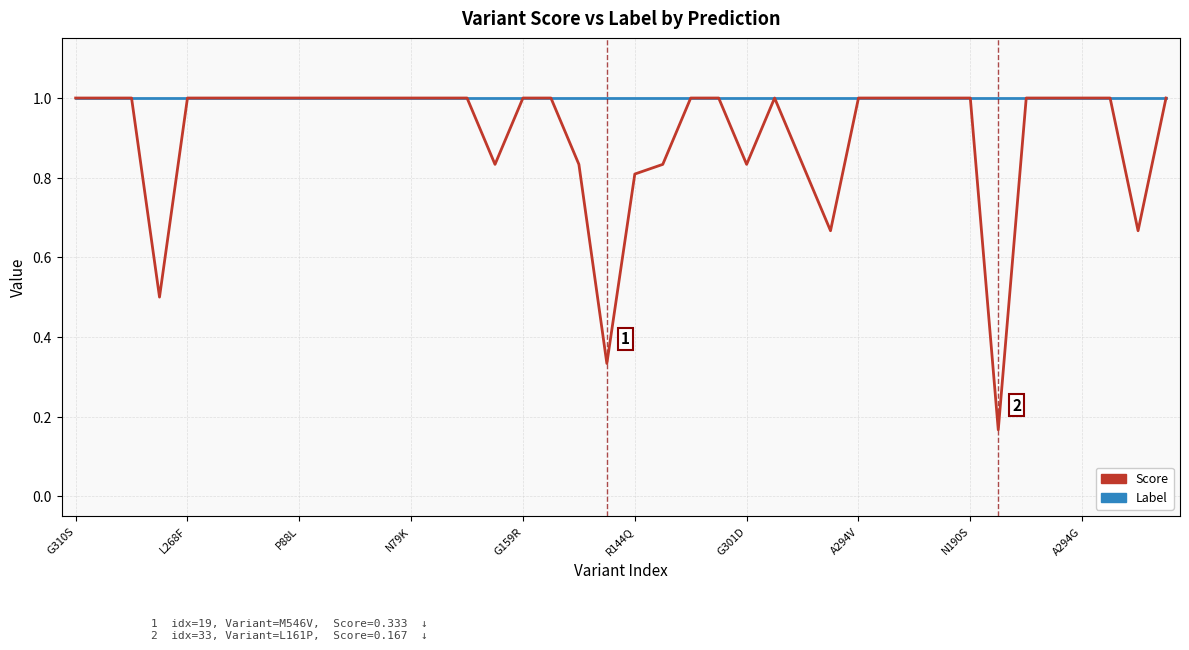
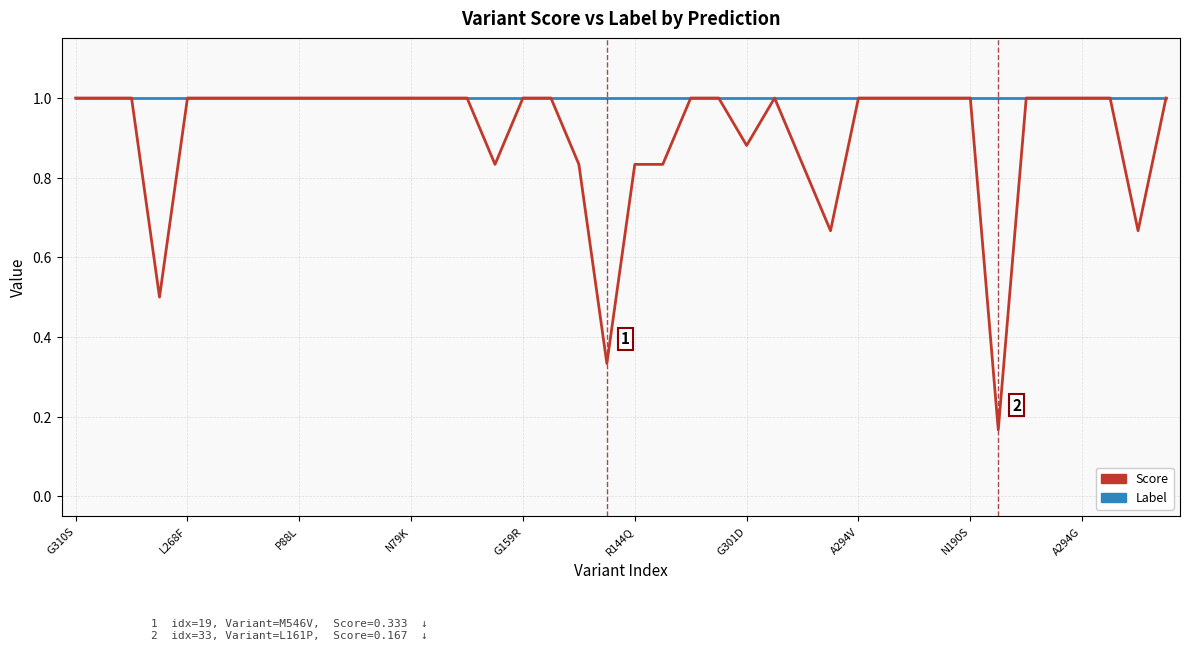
  {
    "Score": {
-     "R144Q": 0.81,
-     "G301D": 0.83
+     "R144Q": 0.83,
+     "G301D": 0.88
    },
    "Label": {
      "R144Q": 1.00,
      "G301D": 1.00
    }
  }
